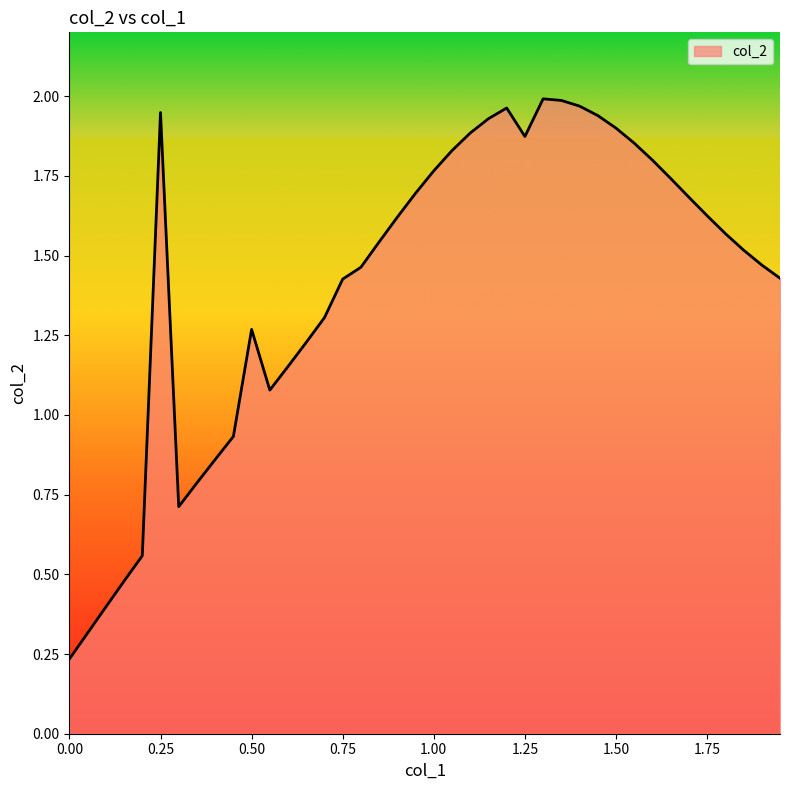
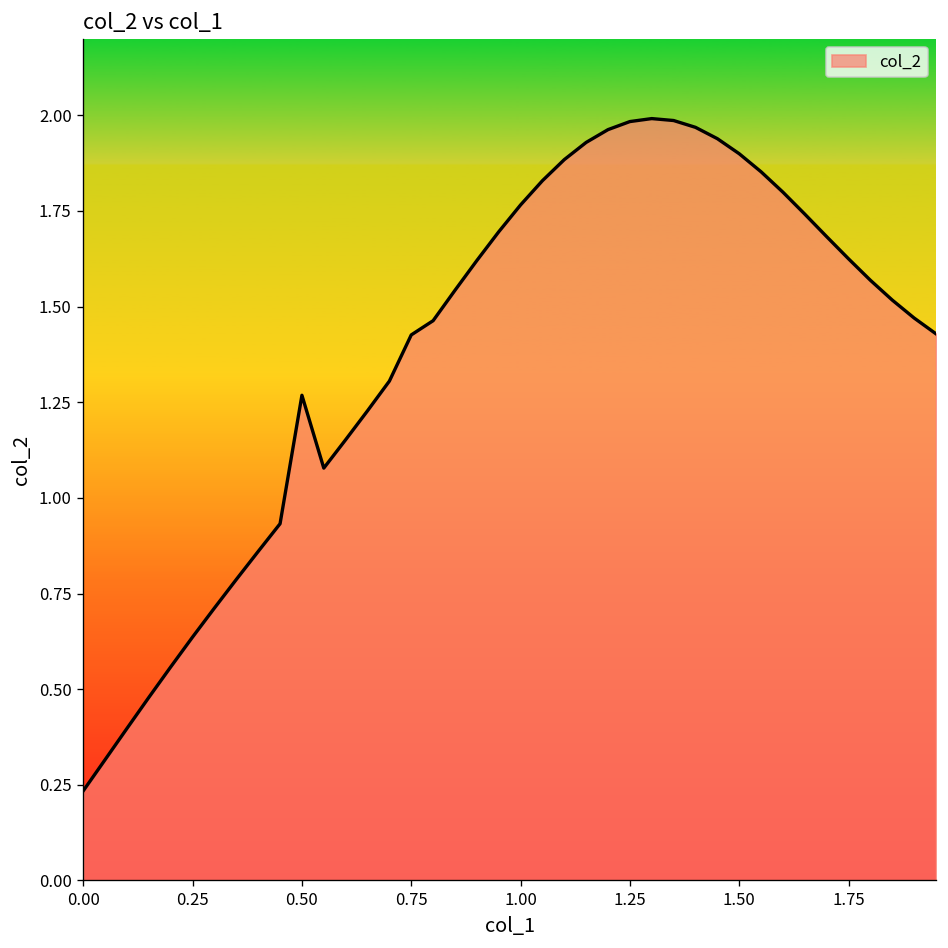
  {
    "0.00": 0.23,
-   "0.25": 1.95,
+   "0.25": 0.64,
    "0.50": 1.27,
    "0.75": 1.43,
    "1.00": 1.77,
-   "1.25": 1.87,
+   "1.25": 1.98,
    "1.50": 1.90,
    "1.75": 1.62
  }
